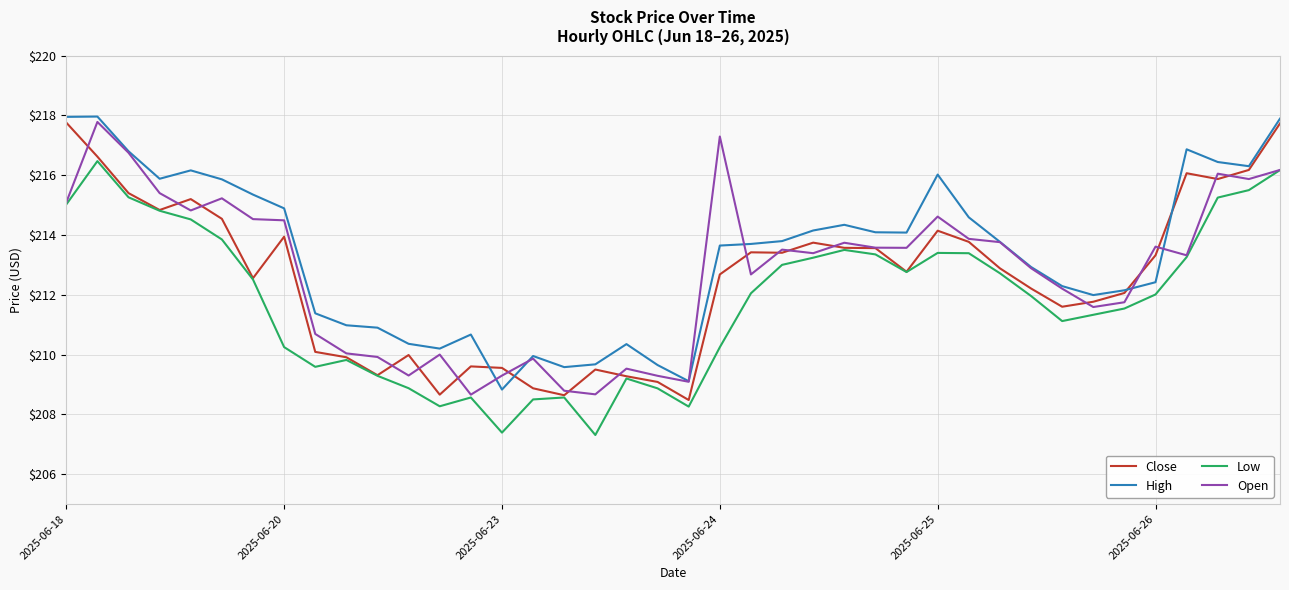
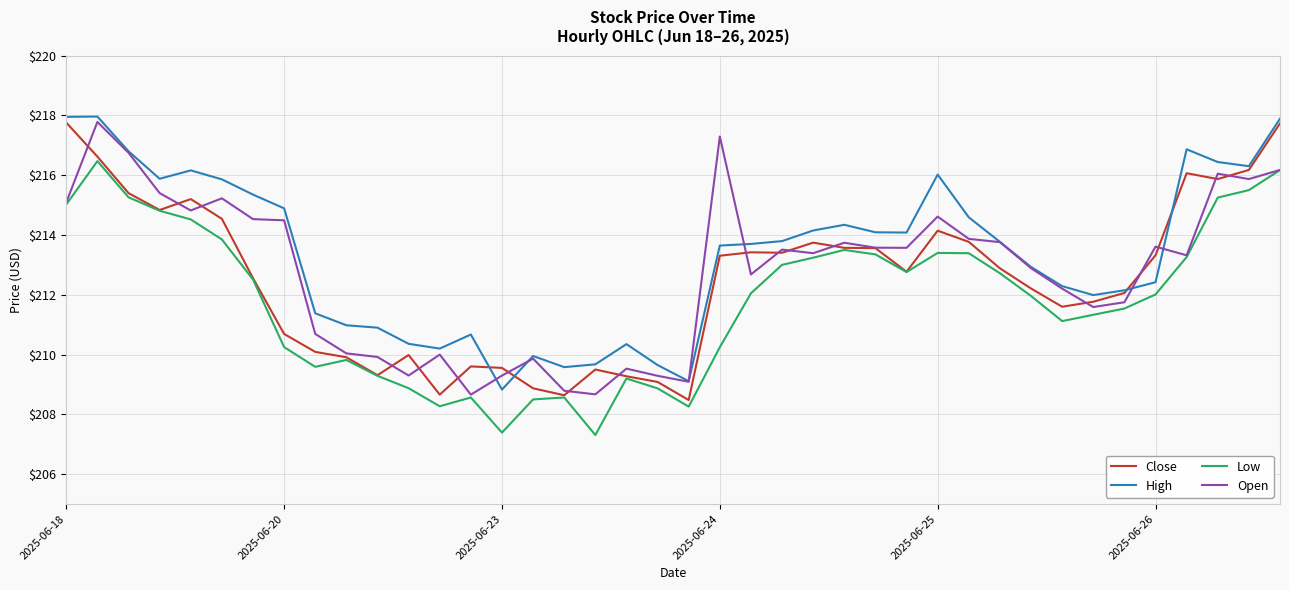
  {
    "Close": {
      "2025-06-18": "$217.8",
-     "2025-06-20": "$213.9",
+     "2025-06-20": "$210.7",
      "2025-06-23": "$209.6",
-     "2025-06-24": "$212.7",
+     "2025-06-24": "$213.3",
      "2025-06-25": "$214.1",
      "2025-06-26": "$213.3"
    },
    "High": {
      "2025-06-18": "$217.9",
      "2025-06-20": "$214.9",
      "2025-06-23": "$208.8",
      "2025-06-24": "$213.6",
      "2025-06-25": "$216.0",
      "2025-06-26": "$212.4"
    },
    "Low": {
      "2025-06-20": "$210.3",
      "2025-06-23": "$207.4",
      "2025-06-24": "$210.2",
      "2025-06-25": "$213.4",
      "2025-06-26": "$212.0"
    },
    "Open": {
      "2025-06-20": "$214.5",
      "2025-06-23": "$209.3",
      "2025-06-24": "$217.3",
      "2025-06-25": "$214.6",
      "2025-06-26": "$213.6"
    }
  }
